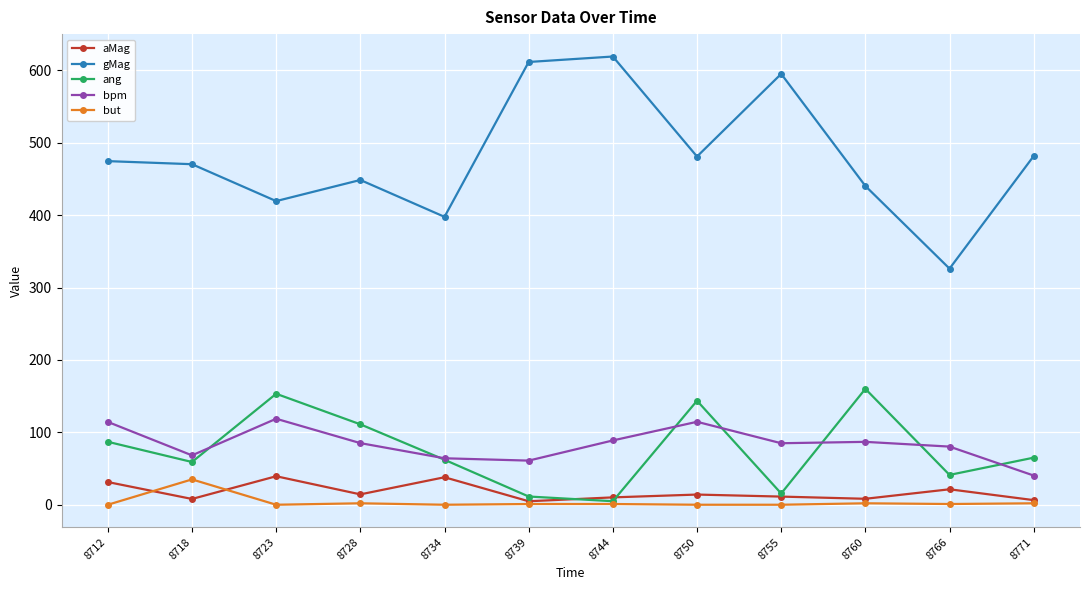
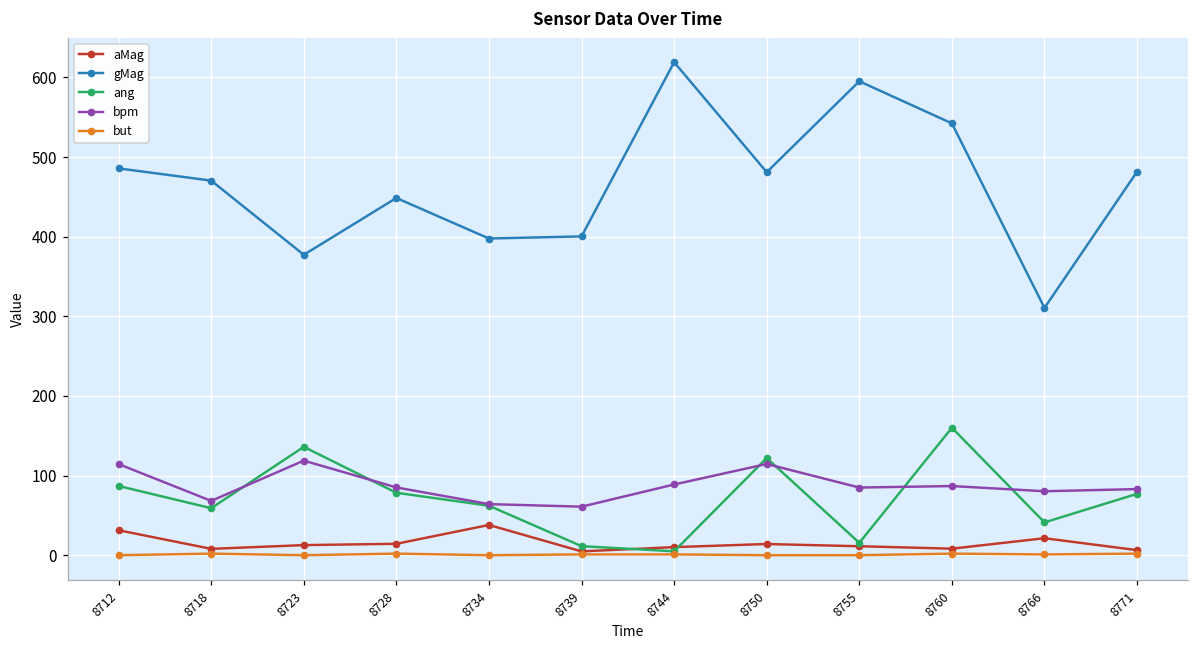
  {
    "aMag": {
      "8712": 30,
      "8718": 10,
-     "8723": 40,
+     "8723": 10,
      "8728": 10,
      "8734": 40,
      "8739": 0,
      "8744": 10,
      "8750": 10,
      "8755": 10,
      "8760": 10,
      "8766": 20,
      "8771": 10
    },
    "gMag": {
-     "8712": 470,
+     "8712": 490,
      "8718": 470,
-     "8723": 420,
+     "8723": 380,
      "8728": 450,
      "8734": 400,
-     "8739": 610,
+     "8739": 400,
      "8744": 620,
      "8750": 480,
      "8755": 600,
-     "8760": 440,
-     "8766": 330,
+     "8760": 540,
+     "8766": 310,
      "8771": 480
    },
    "ang": {
      "8712": 90,
      "8718": 60,
-     "8723": 150,
-     "8728": 110,
+     "8723": 140,
+     "8728": 80,
      "8739": 10,
      "8744": 0,
-     "8750": 140,
+     "8750": 120,
      "8755": 20,
      "8760": 160,
      "8766": 40,
-     "8771": 70
+     "8771": 80
    },
    "bpm": {
      "8712": 110,
      "8718": 70,
      "8723": 120,
      "8728": 90,
      "8739": 60,
      "8744": 90,
      "8750": 110,
      "8755": 80,
      "8760": 90,
      "8766": 80,
-     "8771": 40
+     "8771": 80
    },
    "but": {
      "8712": 0,
-     "8718": 40,
+     "8718": 0,
      "8723": 0,
      "8728": 0,
      "8734": 0,
      "8739": 0,
      "8744": 0,
      "8750": 0,
      "8755": 0,
      "8760": 0,
      "8766": 0,
      "8771": 0
    }
  }
